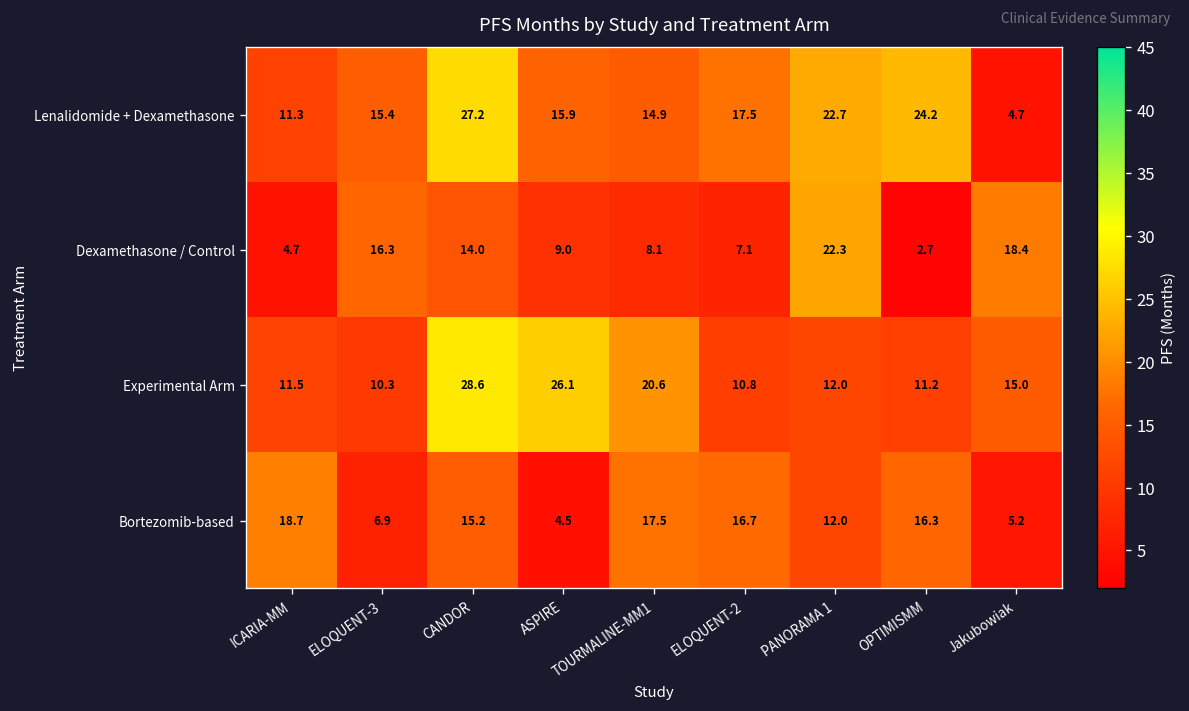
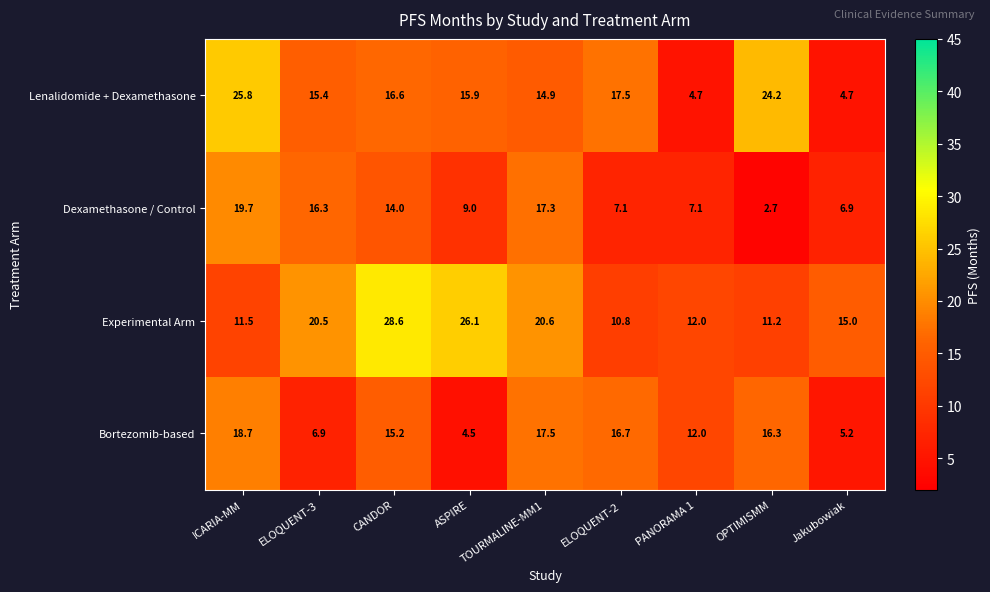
  {
    "Lenalidomide + Dexamethasone": {
-     "ICARIA-MM": 11.3,
+     "ICARIA-MM": 25.8,
      "ELOQUENT-3": 15.4,
-     "CANDOR": 27.2,
+     "CANDOR": 16.6,
      "ASPIRE": 15.9,
      "TOURMALINE-MM1": 14.9,
      "ELOQUENT-2": 17.5,
-     "PANORAMA 1": 22.7,
+     "PANORAMA 1": 4.7,
      "OPTIMISMM": 24.2,
      "Jakubowiak": 4.7
    },
    "Dexamethasone / Control": {
-     "ICARIA-MM": 4.7,
+     "ICARIA-MM": 19.7,
      "ELOQUENT-3": 16.3,
      "CANDOR": 14.0,
      "ASPIRE": 9.0,
-     "TOURMALINE-MM1": 8.1,
+     "TOURMALINE-MM1": 17.3,
      "ELOQUENT-2": 7.1,
-     "PANORAMA 1": 22.3,
+     "PANORAMA 1": 7.1,
      "OPTIMISMM": 2.7,
-     "Jakubowiak": 18.4
+     "Jakubowiak": 6.9
    },
    "Experimental Arm": {
      "ICARIA-MM": 11.5,
-     "ELOQUENT-3": 10.3,
+     "ELOQUENT-3": 20.5,
      "CANDOR": 28.6,
      "ASPIRE": 26.1,
      "TOURMALINE-MM1": 20.6,
      "ELOQUENT-2": 10.8,
      "PANORAMA 1": 12.0,
      "OPTIMISMM": 11.2,
      "Jakubowiak": 15.0
    },
    "Bortezomib-based": {
      "ICARIA-MM": 18.7,
      "ELOQUENT-3": 6.9,
      "CANDOR": 15.2,
      "ASPIRE": 4.5,
      "TOURMALINE-MM1": 17.5,
      "ELOQUENT-2": 16.7,
      "PANORAMA 1": 12.0,
      "OPTIMISMM": 16.3,
      "Jakubowiak": 5.2
    }
  }
